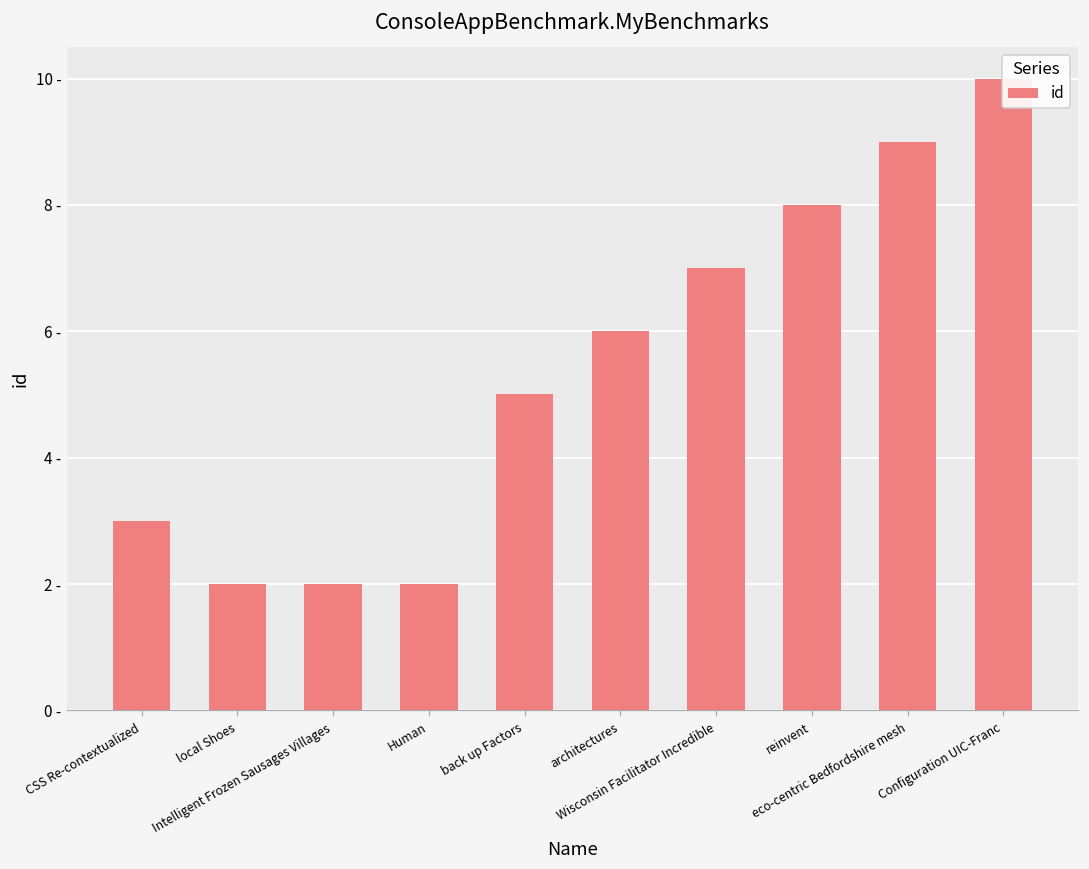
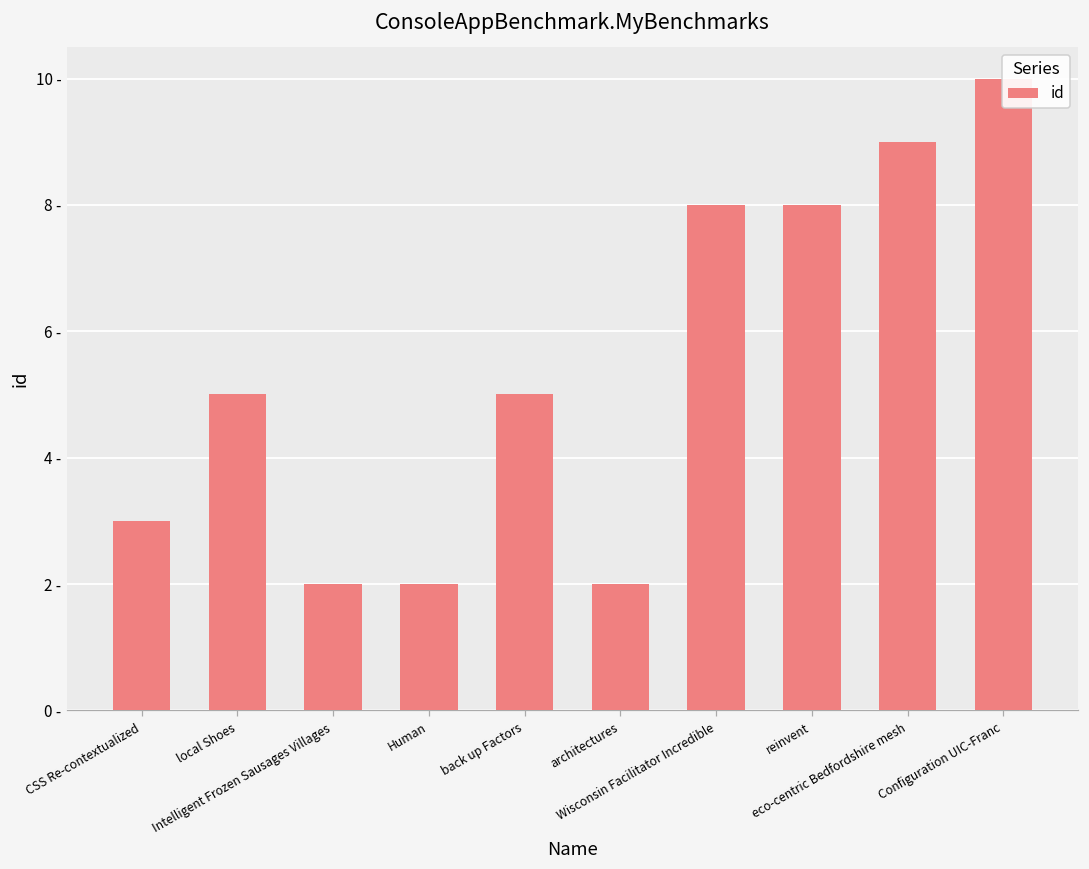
  {
    "CSS Re-contextualized": "3 -",
-   "local Shoes": "2 -",
+   "local Shoes": "5 -",
    "Intelligent Frozen Sausages Villages": "2 -",
    "Human": "2 -",
    "back up Factors": "5 -",
-   "architectures": "6 -",
-   "Wisconsin Facilitator Incredible": "7 -",
+   "architectures": "2 -",
+   "Wisconsin Facilitator Incredible": "8 -",
    "reinvent": "8 -",
    "eco-centric Bedfordshire mesh": "9 -"
  }
